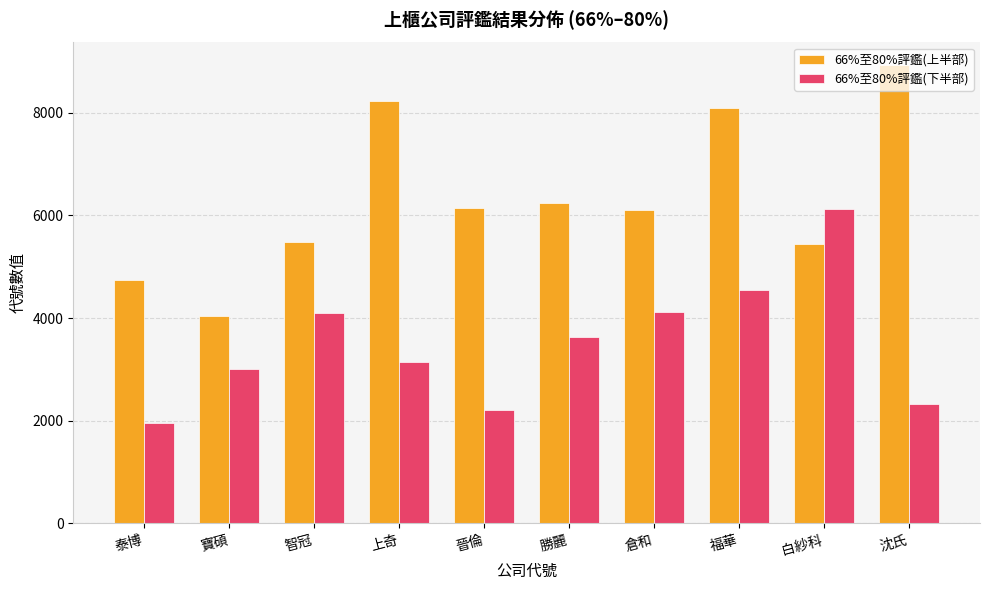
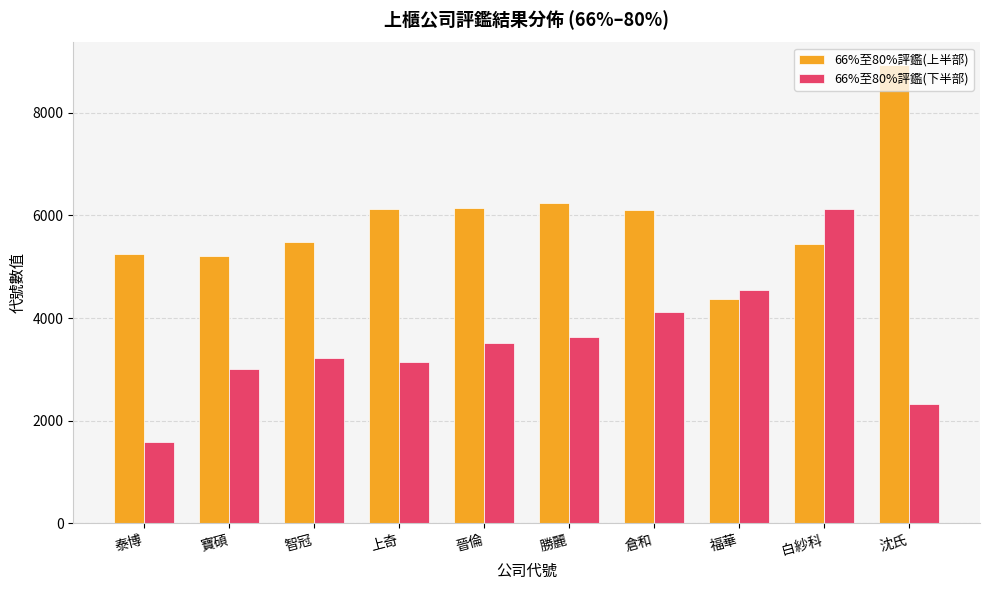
  {
    "66%至80%評鑑(上半部)": {
-     "泰博": 4700,
-     "寶碩": 4000,
+     "泰博": 5200,
+     "寶碩": 5200,
      "智冠": 5500,
-     "上奇": 8200,
+     "上奇": 6100,
      "晉倫": 6200,
      "勝麗": 6200,
      "倉和": 6100,
-     "福華": 8100,
+     "福華": 4400,
      "白紗科": 5400
    },
    "66%至80%評鑑(下半部)": {
-     "泰博": 2000,
+     "泰博": 1600,
      "寶碩": 3000,
-     "智冠": 4100,
+     "智冠": 3200,
      "上奇": 3100,
-     "晉倫": 2200,
+     "晉倫": 3500,
      "勝麗": 3600,
      "倉和": 4100,
      "福華": 4600,
      "白紗科": 6100,
      "沈氏": 2300
    }
  }
